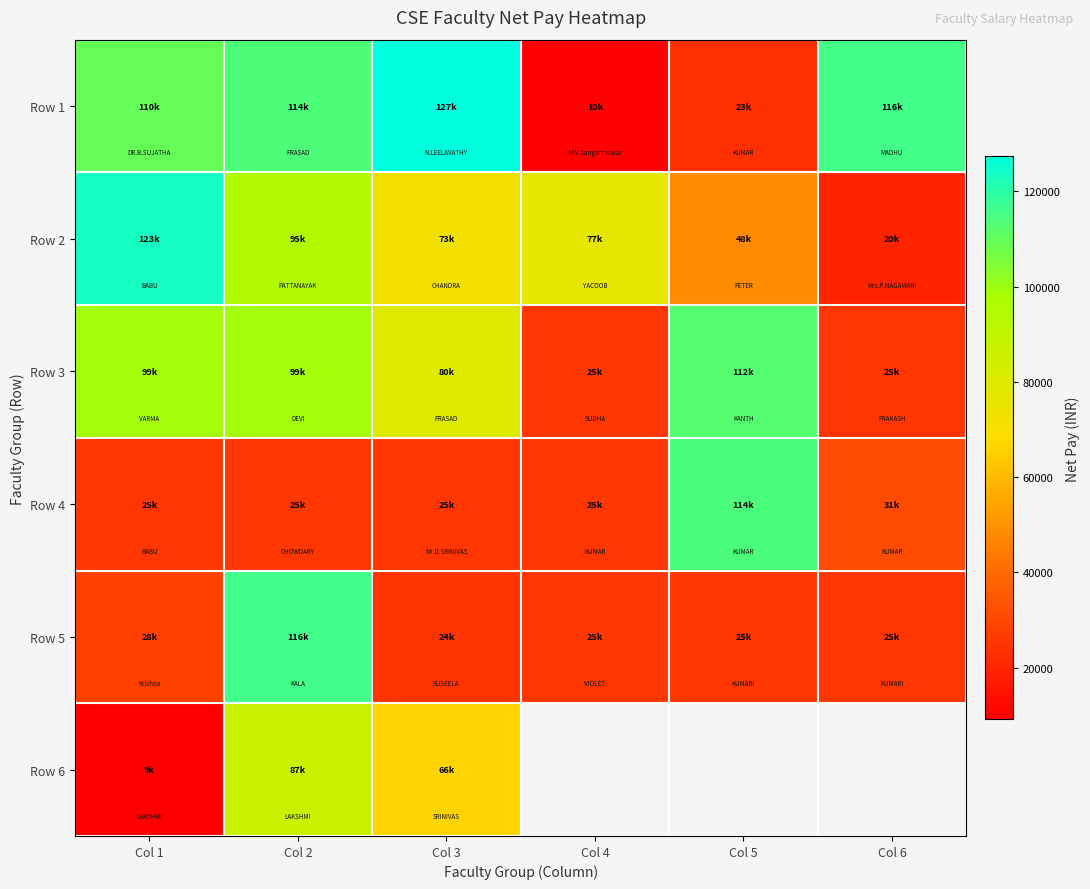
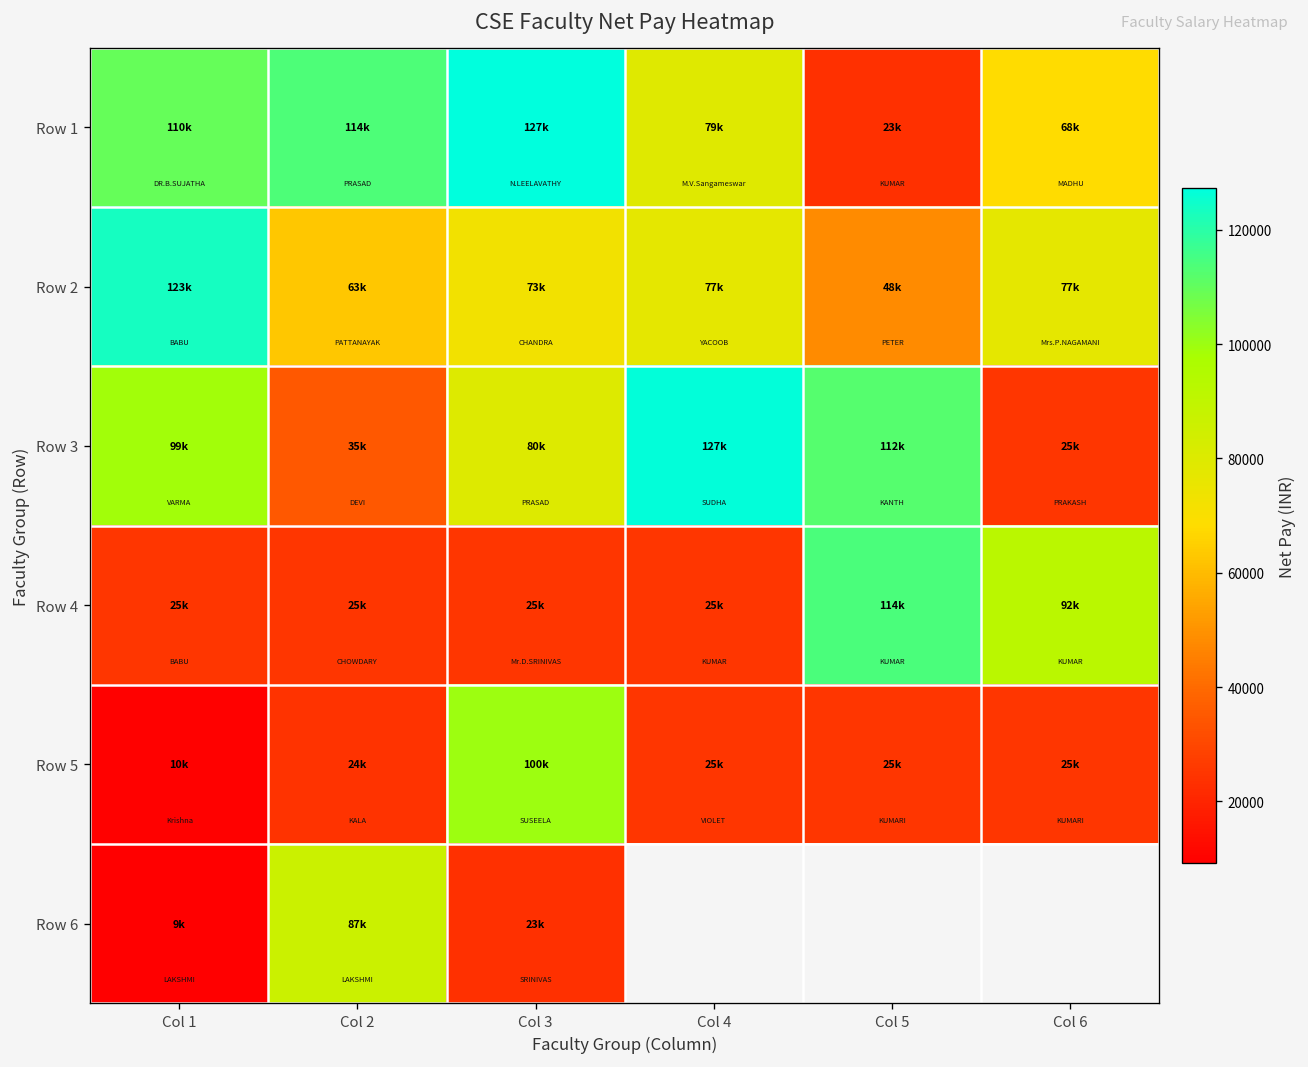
  {
    "Row 1": {
-     "Col 4": "10k",
-     "Col 6": "116k"
+     "Col 4": "79k",
+     "Col 6": "68k"
    },
    "Row 2": {
-     "Col 2": "95k",
-     "Col 6": "20k"
+     "Col 2": "63k",
+     "Col 6": "77k"
    },
    "Row 3": {
-     "Col 2": "99k",
-     "Col 4": "25k"
+     "Col 2": "35k",
+     "Col 4": "127k"
    },
    "Row 4": {
-     "Col 6": "31k"
+     "Col 6": "92k"
    },
    "Row 5": {
-     "Col 1": "28k",
-     "Col 2": "116k",
-     "Col 3": "24k"
+     "Col 1": "10k",
+     "Col 2": "24k",
+     "Col 3": "100k"
    },
    "Row 6": {
-     "Col 3": "66k"
+     "Col 3": "23k"
    }
  }
